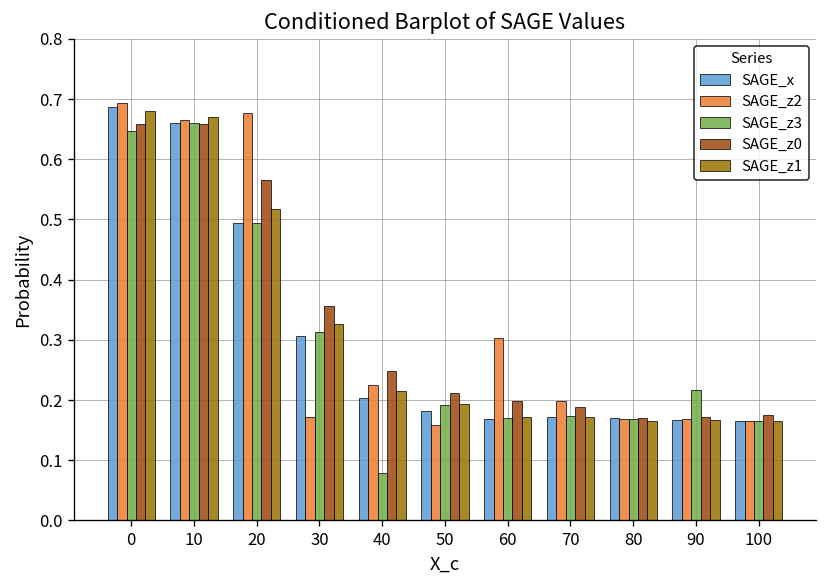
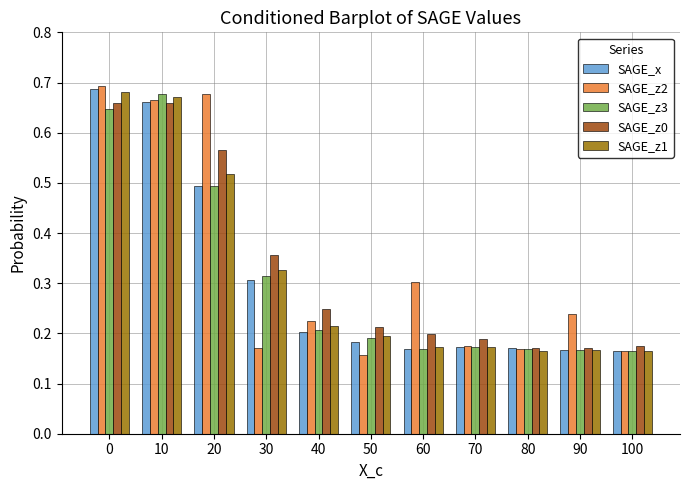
  {
    "SAGE_x": {
      "0": 0.69,
      "10": 0.66,
      "20": 0.49,
      "30": 0.31,
      "40": 0.20,
      "50": 0.18,
      "60": 0.17,
      "70": 0.17,
      "80": 0.17,
      "90": 0.17,
      "100": 0.17
    },
    "SAGE_z2": {
      "0": 0.69,
      "10": 0.66,
      "20": 0.68,
      "30": 0.17,
      "40": 0.23,
      "50": 0.16,
      "60": 0.30,
-     "70": 0.20,
+     "70": 0.17,
      "80": 0.17,
-     "90": 0.17,
+     "90": 0.24,
      "100": 0.17
    },
    "SAGE_z3": {
      "0": 0.65,
-     "10": 0.66,
+     "10": 0.68,
      "20": 0.49,
      "30": 0.31,
-     "40": 0.08,
+     "40": 0.21,
      "50": 0.19,
      "60": 0.17,
      "70": 0.17,
      "80": 0.17,
-     "90": 0.22,
+     "90": 0.17,
      "100": 0.17
    }
  }
